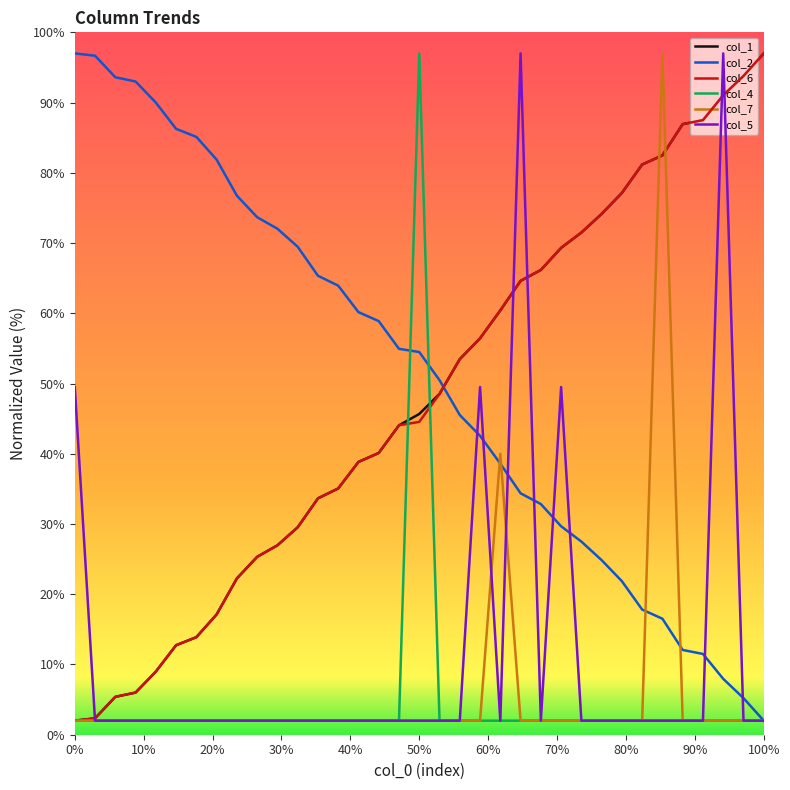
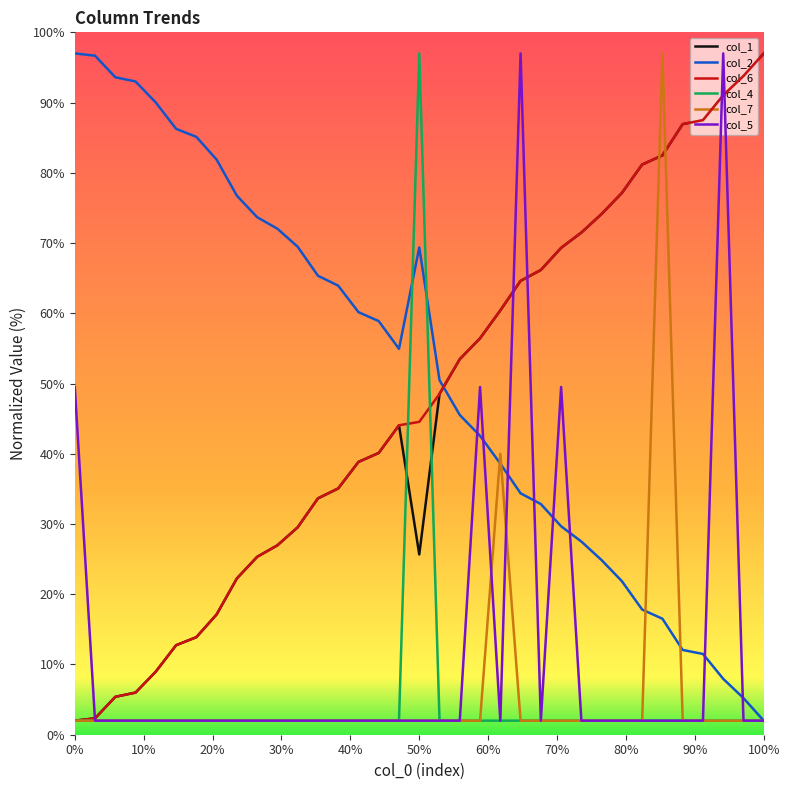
  {
    "col_1": {
-     "50%": "46%"
+     "50%": "26%"
    },
    "col_2": {
      "0%": "97%",
-     "50%": "54%"
+     "50%": "69%"
    },
    "col_6": {
      "50%": "45%"
    },
    "col_4": {
      "50%": "97%"
    },
    "col_5": {
      "0%": "49%"
    }
  }
